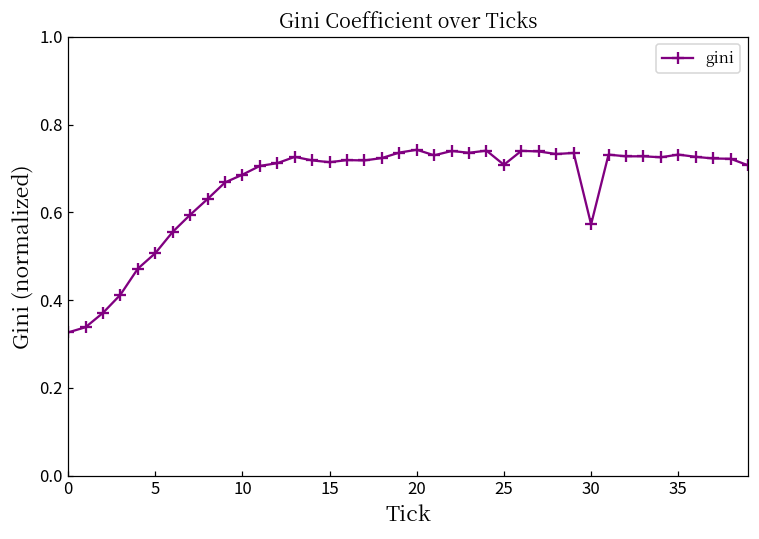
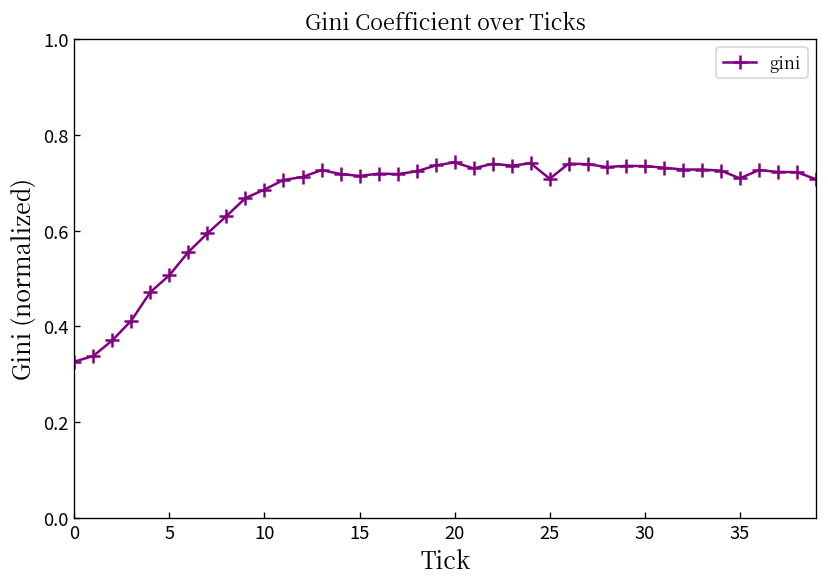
  {
    "0": 0.33,
    "5": 0.51,
    "10": 0.69,
    "15": 0.71,
    "20": 0.74,
    "25": 0.71,
-   "30": 0.57,
-   "35": 0.73
+   "30": 0.73,
+   "35": 0.71
  }
